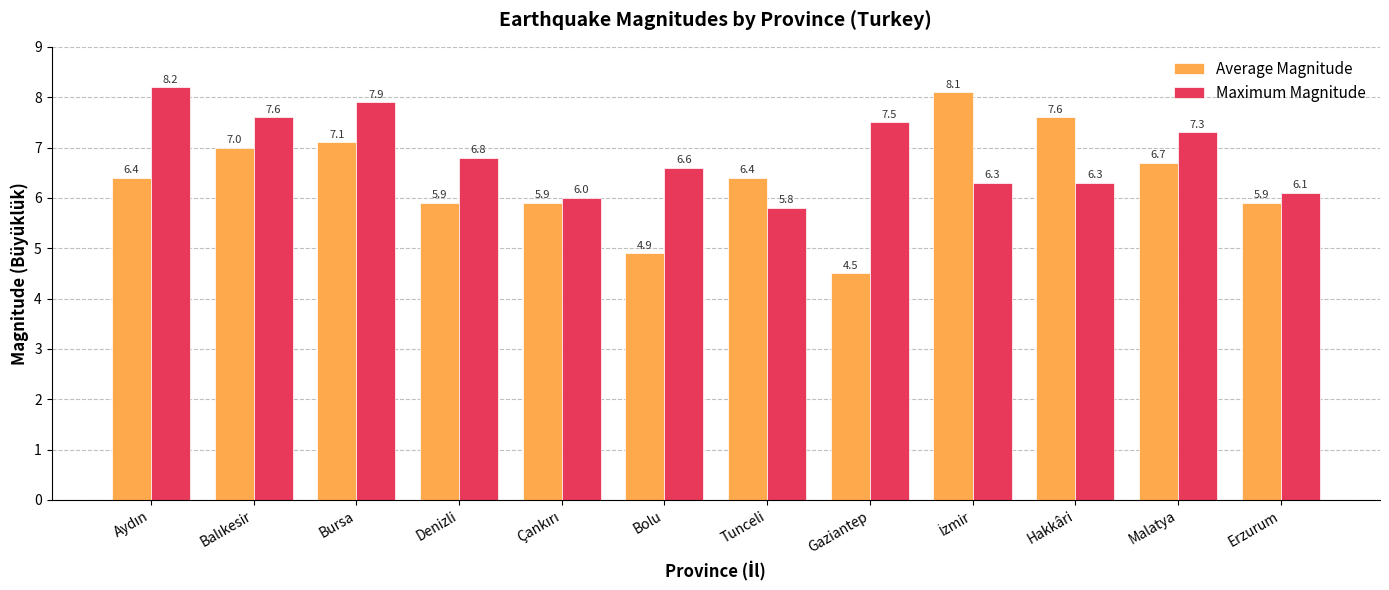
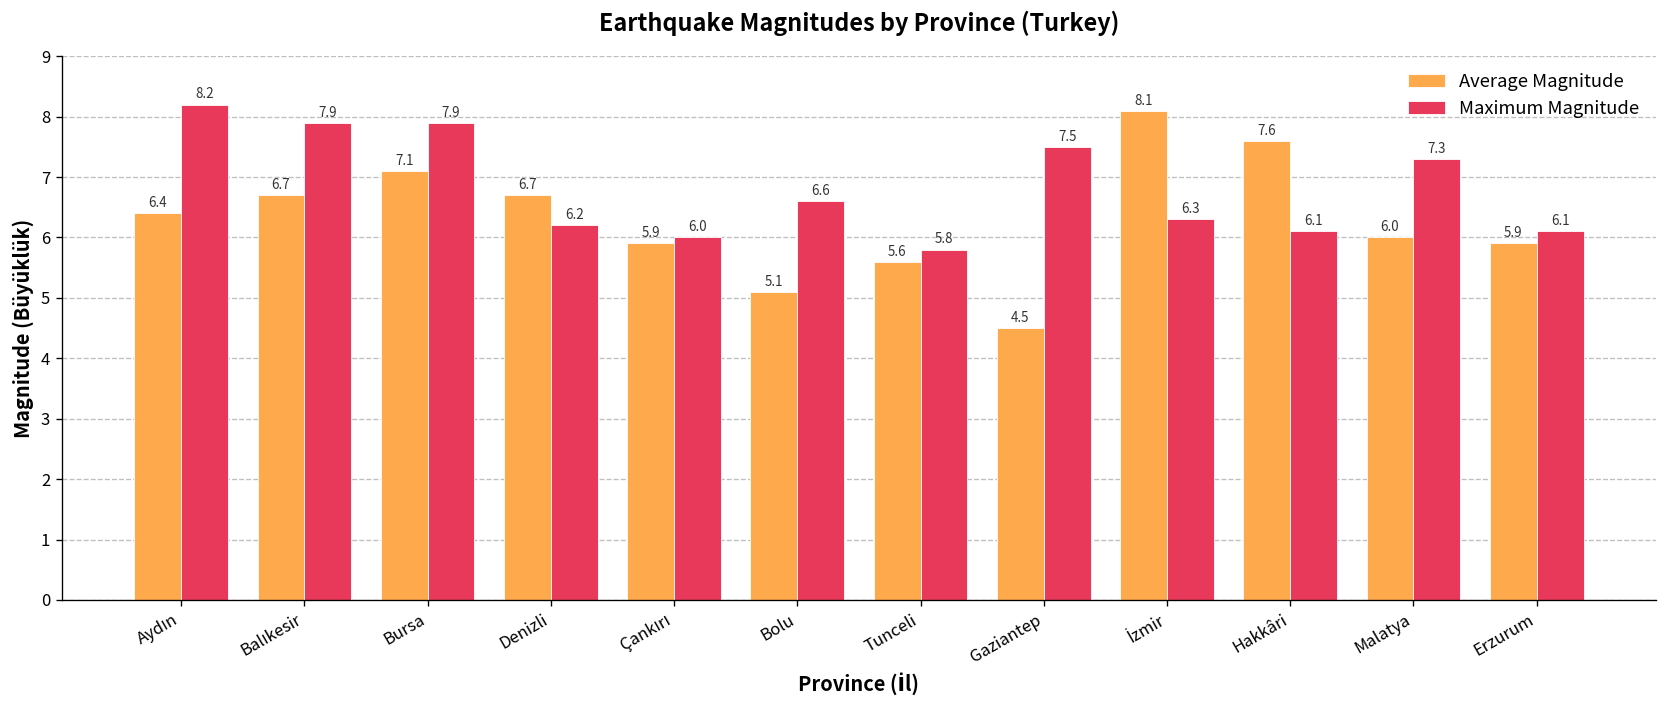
  {
    "Average Magnitude": {
      "Aydın": 6.4,
-     "Balıkesir": 7.0,
+     "Balıkesir": 6.7,
      "Bursa": 7.1,
-     "Denizli": 5.9,
+     "Denizli": 6.7,
      "Çankırı": 5.9,
-     "Bolu": 4.9,
-     "Tunceli": 6.4,
+     "Bolu": 5.1,
+     "Tunceli": 5.6,
      "Gaziantep": 4.5,
      "İzmir": 8.1,
      "Hakkâri": 7.6,
-     "Malatya": 6.7,
+     "Malatya": 6.0,
      "Erzurum": 5.9
    },
    "Maximum Magnitude": {
      "Aydın": 8.2,
-     "Balıkesir": 7.6,
+     "Balıkesir": 7.9,
      "Bursa": 7.9,
-     "Denizli": 6.8,
+     "Denizli": 6.2,
      "Çankırı": 6.0,
      "Bolu": 6.6,
      "Tunceli": 5.8,
      "Gaziantep": 7.5,
      "İzmir": 6.3,
-     "Hakkâri": 6.3,
+     "Hakkâri": 6.1,
      "Malatya": 7.3,
      "Erzurum": 6.1
    }
  }
